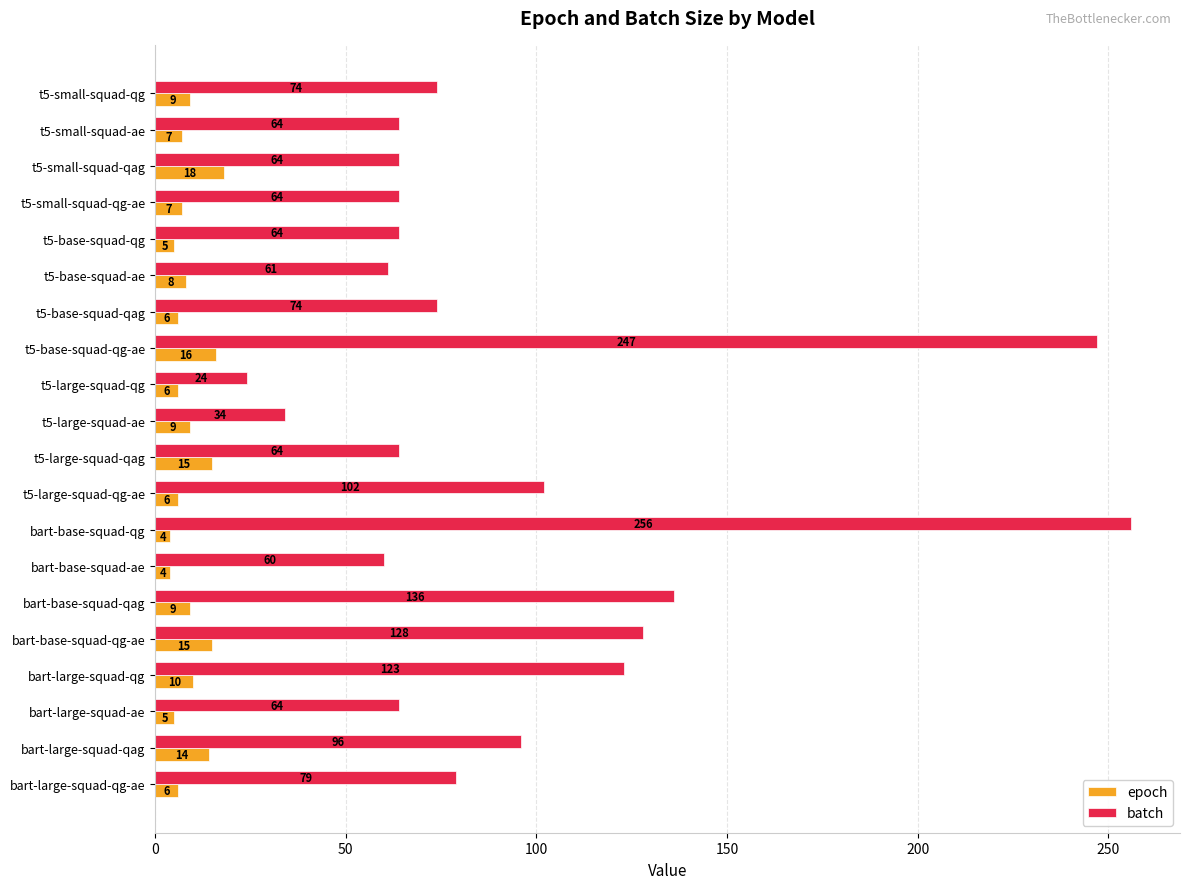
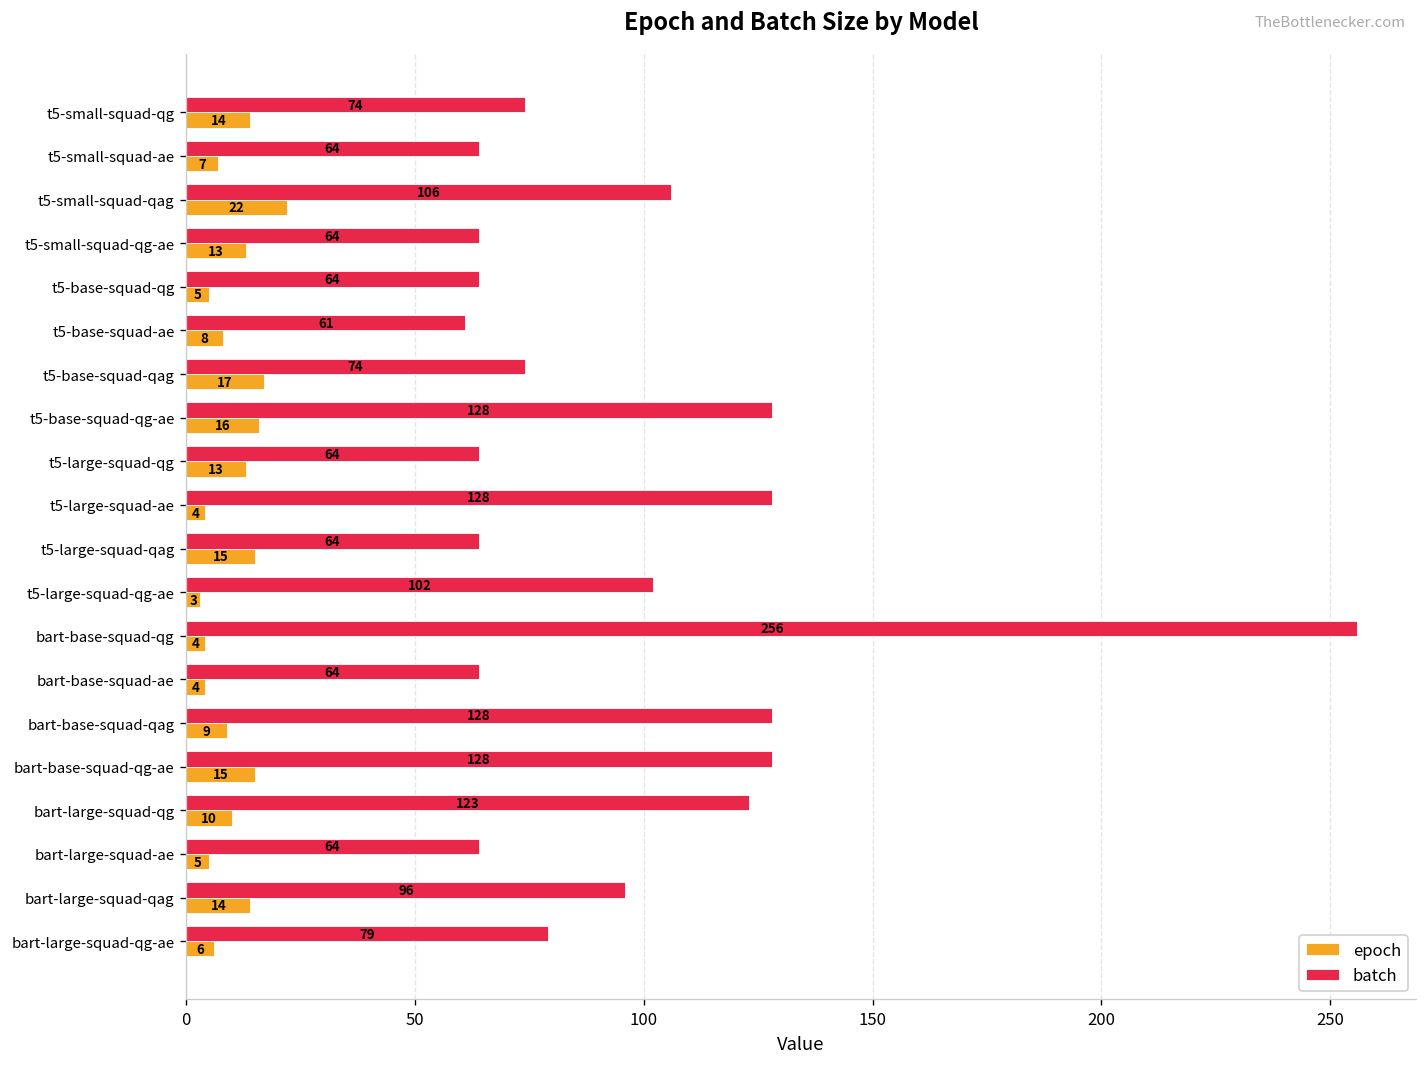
  {
    "epoch": {
-     "t5-small-squad-qg": 9,
+     "t5-small-squad-qg": 14,
      "t5-small-squad-ae": 7,
-     "t5-small-squad-qag": 18,
-     "t5-small-squad-qg-ae": 7,
+     "t5-small-squad-qag": 22,
+     "t5-small-squad-qg-ae": 13,
      "t5-base-squad-qg": 5,
      "t5-base-squad-ae": 8,
-     "t5-base-squad-qag": 6,
+     "t5-base-squad-qag": 17,
      "t5-base-squad-qg-ae": 16,
-     "t5-large-squad-qg": 6,
-     "t5-large-squad-ae": 9,
+     "t5-large-squad-qg": 13,
+     "t5-large-squad-ae": 4,
      "t5-large-squad-qag": 15,
-     "t5-large-squad-qg-ae": 6,
+     "t5-large-squad-qg-ae": 3,
      "bart-base-squad-qg": 4,
      "bart-base-squad-ae": 4,
      "bart-base-squad-qag": 9,
      "bart-base-squad-qg-ae": 15,
      "bart-large-squad-qg": 10,
      "bart-large-squad-ae": 5,
      "bart-large-squad-qag": 14,
      "bart-large-squad-qg-ae": 6
    },
    "batch": {
      "t5-small-squad-qg": 74,
      "t5-small-squad-ae": 64,
-     "t5-small-squad-qag": 64,
+     "t5-small-squad-qag": 106,
      "t5-small-squad-qg-ae": 64,
      "t5-base-squad-qg": 64,
      "t5-base-squad-ae": 61,
      "t5-base-squad-qag": 74,
-     "t5-base-squad-qg-ae": 247,
-     "t5-large-squad-qg": 24,
-     "t5-large-squad-ae": 34,
+     "t5-base-squad-qg-ae": 128,
+     "t5-large-squad-qg": 64,
+     "t5-large-squad-ae": 128,
      "t5-large-squad-qag": 64,
      "t5-large-squad-qg-ae": 102,
      "bart-base-squad-qg": 256,
-     "bart-base-squad-ae": 60,
-     "bart-base-squad-qag": 136,
+     "bart-base-squad-ae": 64,
+     "bart-base-squad-qag": 128,
      "bart-base-squad-qg-ae": 128,
      "bart-large-squad-qg": 123,
      "bart-large-squad-ae": 64,
      "bart-large-squad-qag": 96,
      "bart-large-squad-qg-ae": 79
    }
  }
